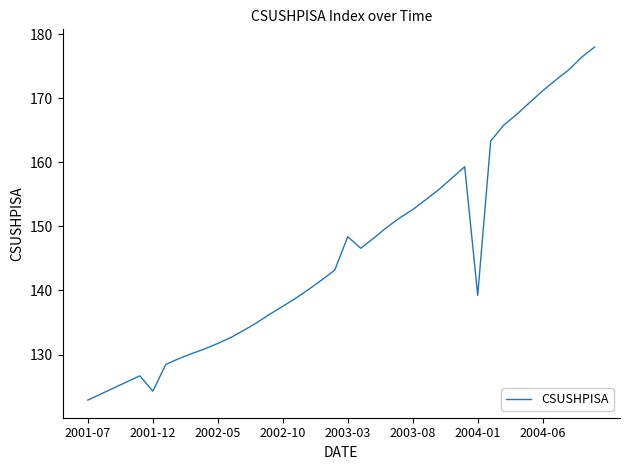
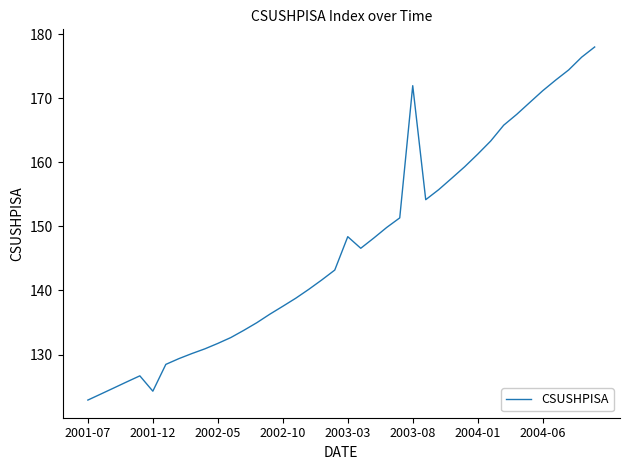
  {
    "2001-07": 123,
    "2001-12": 124,
    "2002-05": 132,
    "2002-10": 138,
    "2003-03": 148,
-   "2003-08": 153,
-   "2004-01": 139,
+   "2003-08": 172,
+   "2004-01": 161,
    "2004-06": 171
  }
